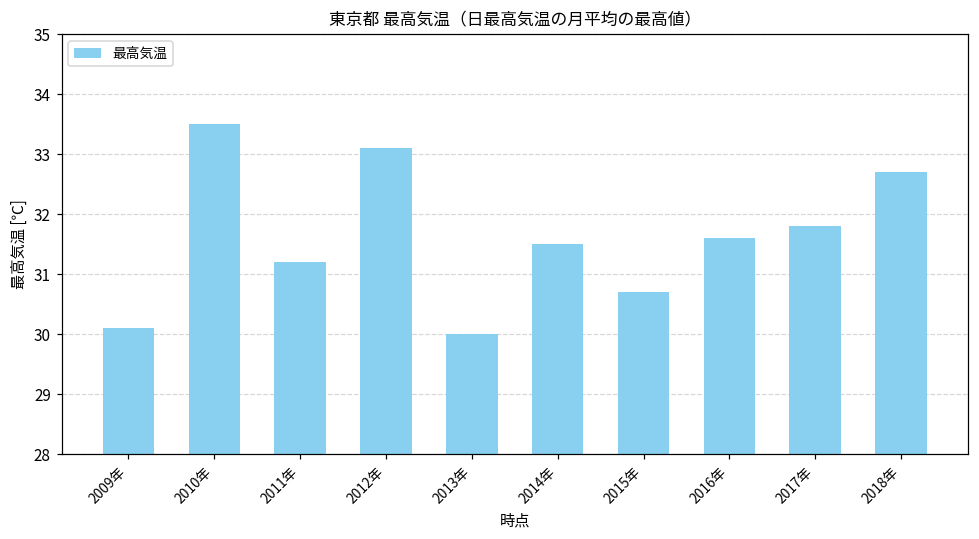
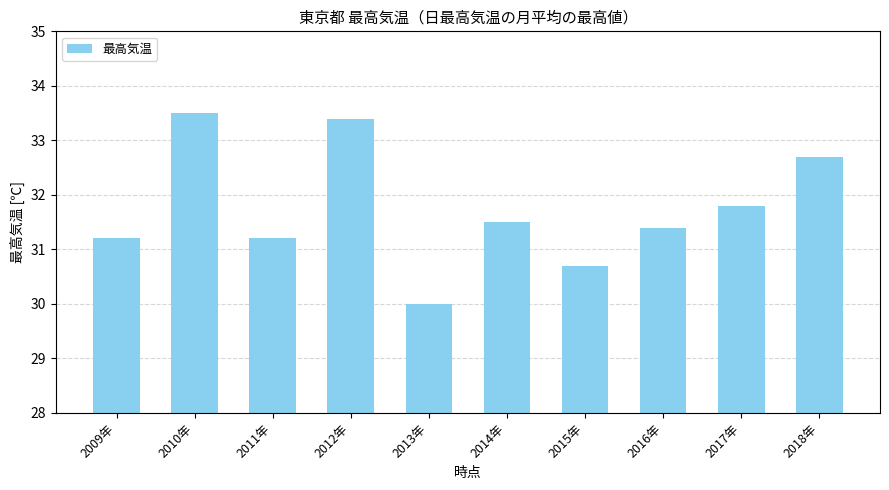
  {
-   "2009年": 30.1,
+   "2009年": 31.2,
    "2010年": 33.5,
    "2011年": 31.2,
-   "2012年": 33.1,
+   "2012年": 33.4,
    "2013年": 30.0,
    "2014年": 31.5,
    "2015年": 30.7,
-   "2016年": 31.6,
+   "2016年": 31.4,
    "2017年": 31.8,
    "2018年": 32.7
  }
